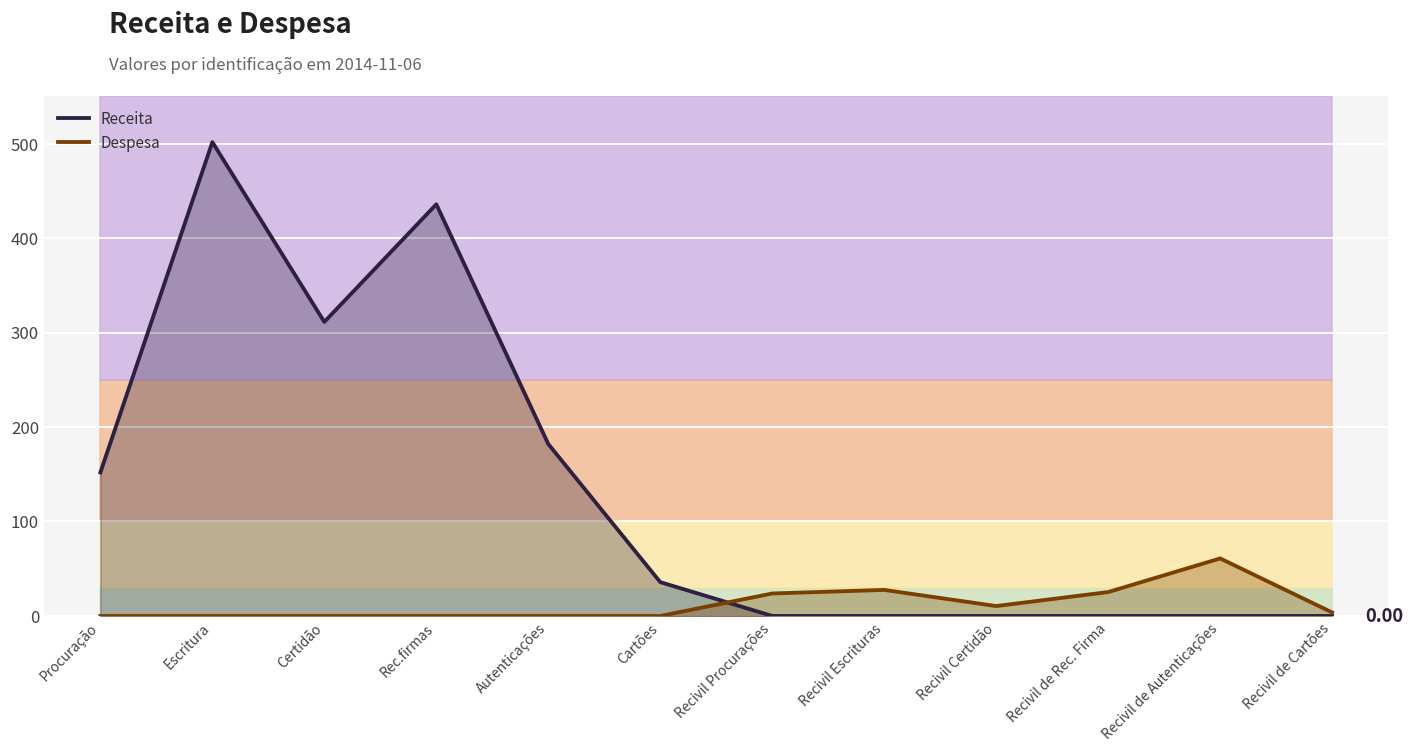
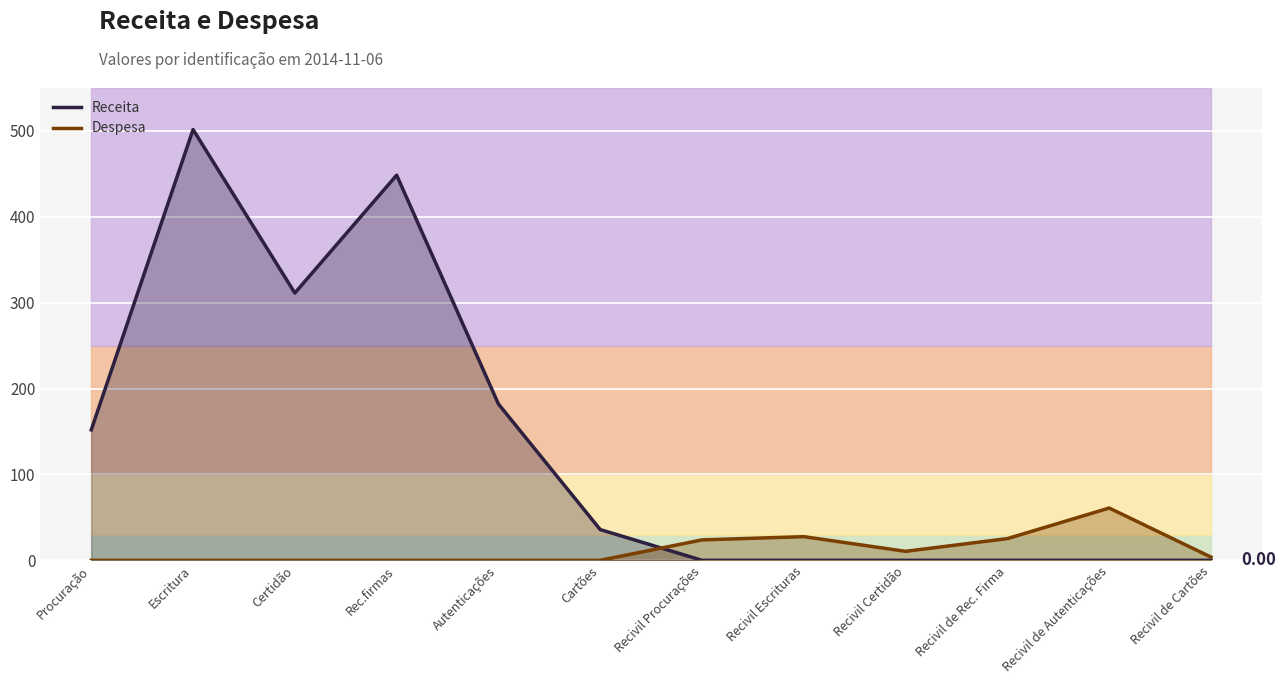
  {
    "Receita": {
      "Procuração": 150,
      "Escritura": 500,
      "Certidão": 310,
-     "Rec.firmas": 440,
+     "Rec.firmas": 450,
      "Autenticações": 180,
      "Cartões": 40,
      "Recivil Procurações": 0,
      "Recivil Escrituras": 0,
      "Recivil Certidão": 0,
      "Recivil de Rec. Firma": 0,
      "Recivil de Autenticações": 0,
      "Recivil de Cartões": 0
    },
    "Despesa": {
      "Procuração": 0,
      "Escritura": 0,
      "Certidão": 0,
      "Rec.firmas": 0,
      "Autenticações": 0,
      "Cartões": 0,
      "Recivil Procurações": 20,
      "Recivil Certidão": 10,
      "Recivil de Rec. Firma": 30,
      "Recivil de Autenticações": 60,
      "Recivil de Cartões": 0
    }
  }
